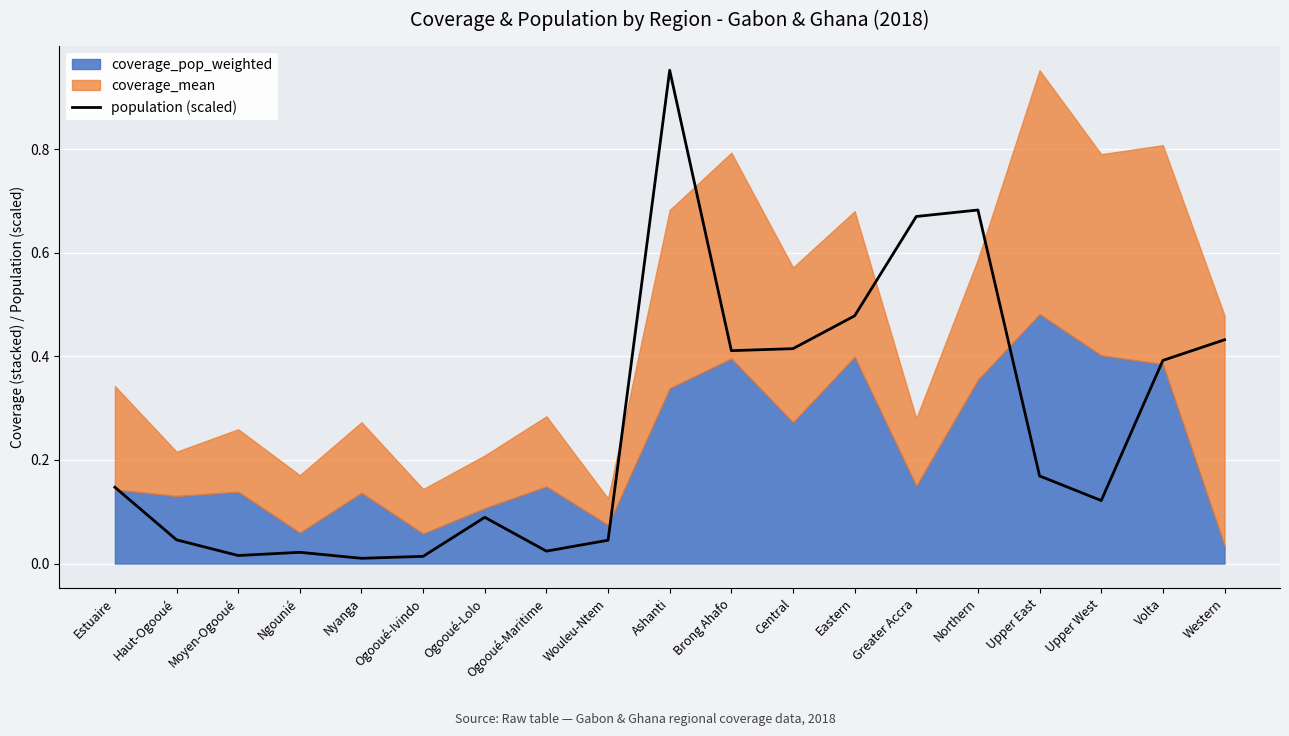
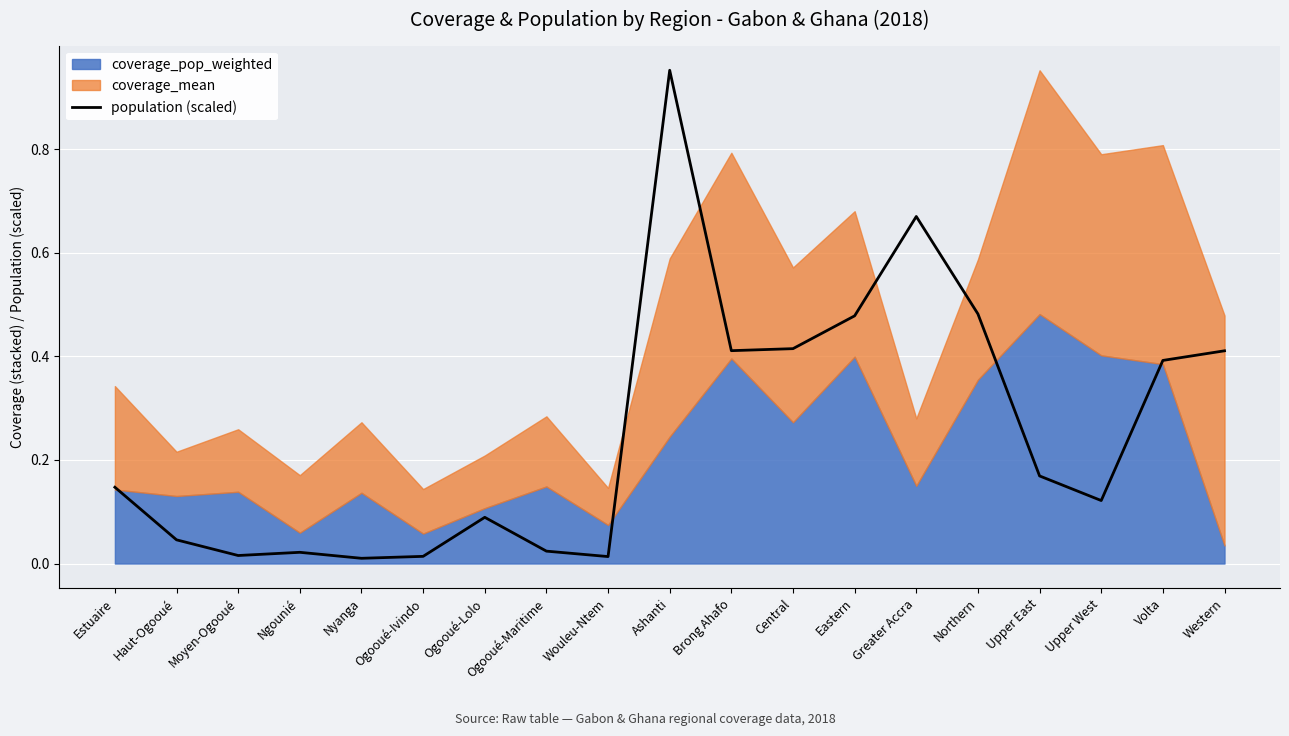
  {
    "population (scaled)": {
      "Haut-Ogooué": 0.05,
      "Moyen-Ogooué": 0.02,
      "Ngounié": 0.02,
      "Nyanga": 0.01,
      "Ogooué-Ivindo": 0.01,
      "Ogooué-Lolo": 0.09,
      "Ogooué-Maritime": 0.02,
-     "Wouleu-Ntem": 0.04,
+     "Wouleu-Ntem": 0.01,
      "Ashanti": 0.95,
      "Brong Ahafo": 0.41,
      "Central": 0.41,
      "Eastern": 0.48,
      "Greater Accra": 0.67,
-     "Northern": 0.68,
+     "Northern": 0.48,
      "Upper East": 0.17,
      "Upper West": 0.12,
      "Volta": 0.39,
-     "Western": 0.43
+     "Western": 0.41
    },
    "coverage_pop_weighted": {
      "Haut-Ogooué": 0.13,
      "Moyen-Ogooué": 0.14,
      "Ngounié": 0.06,
      "Nyanga": 0.14,
      "Ogooué-Ivindo": 0.06,
      "Ogooué-Lolo": 0.11,
      "Ogooué-Maritime": 0.15,
      "Wouleu-Ntem": 0.07,
-     "Ashanti": 0.34,
+     "Ashanti": 0.24,
      "Brong Ahafo": 0.40,
      "Central": 0.27,
      "Eastern": 0.40,
      "Greater Accra": 0.15,
      "Northern": 0.35,
      "Upper East": 0.48,
      "Upper West": 0.40,
      "Volta": 0.38,
      "Western": 0.03
    },
    "coverage_mean": {
      "Estuaire": 0.20,
      "Haut-Ogooué": 0.09,
      "Moyen-Ogooué": 0.12,
      "Ngounié": 0.11,
      "Nyanga": 0.14,
      "Ogooué-Ivindo": 0.09,
      "Ogooué-Lolo": 0.10,
      "Ogooué-Maritime": 0.14,
-     "Wouleu-Ntem": 0.05,
+     "Wouleu-Ntem": 0.07,
      "Ashanti": 0.34,
      "Brong Ahafo": 0.40,
      "Central": 0.30,
      "Eastern": 0.28,
      "Greater Accra": 0.13,
      "Northern": 0.23,
      "Upper East": 0.47,
      "Upper West": 0.39,
      "Volta": 0.42,
      "Western": 0.44
    }
  }
